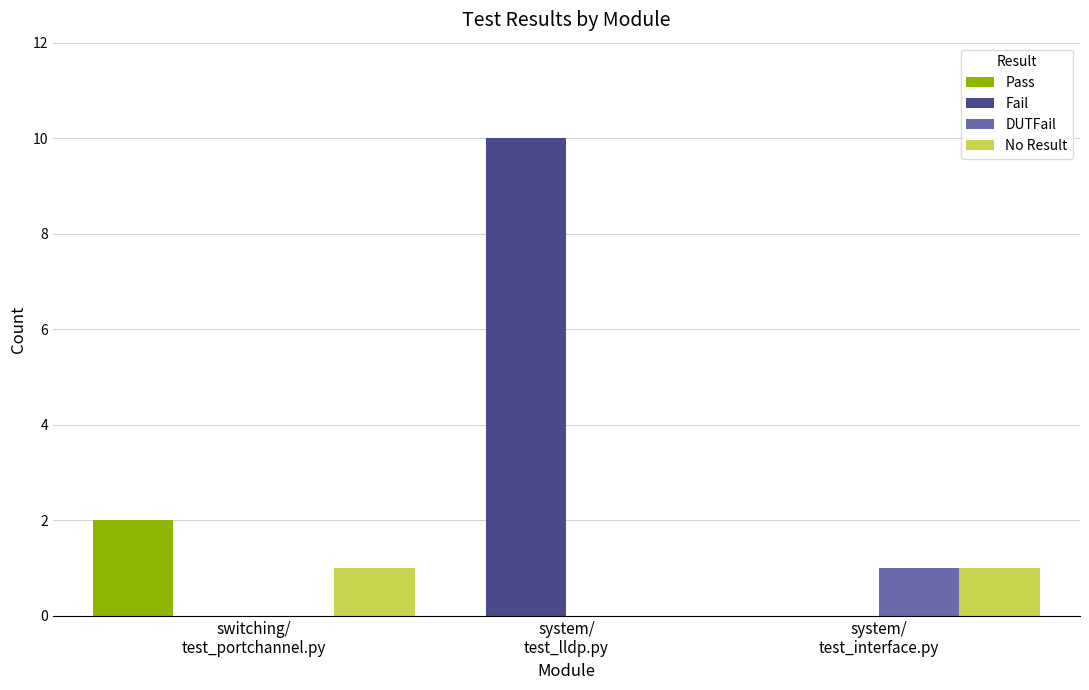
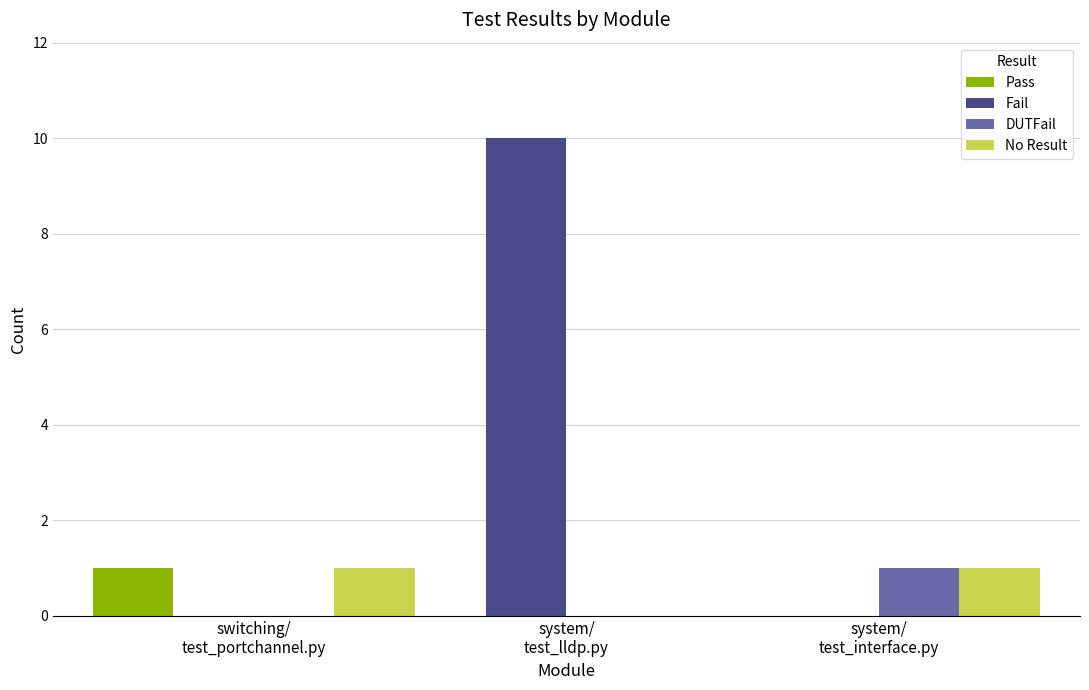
  {
    "Pass": {
-     "switching/ test_portchannel.py": 2,
+     "switching/ test_portchannel.py": 1,
      "system/ test_lldp.py": 0,
      "system/ test_interface.py": 0
    },
    "No Result": {
      "switching/ test_portchannel.py": 1,
      "system/ test_lldp.py": 0,
      "system/ test_interface.py": 1
    }
  }
